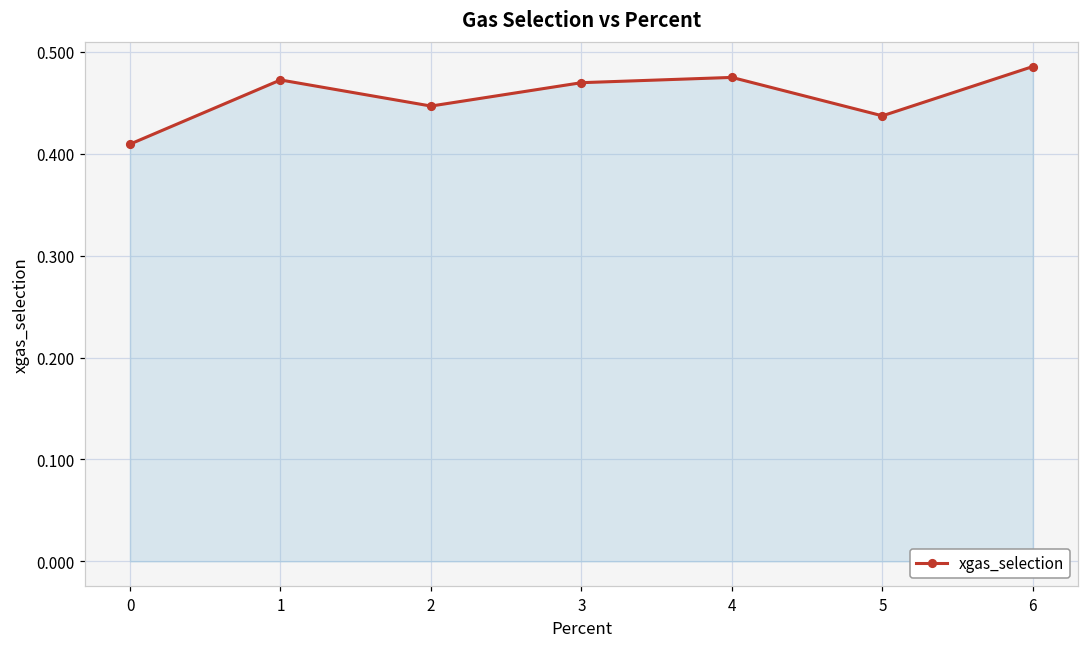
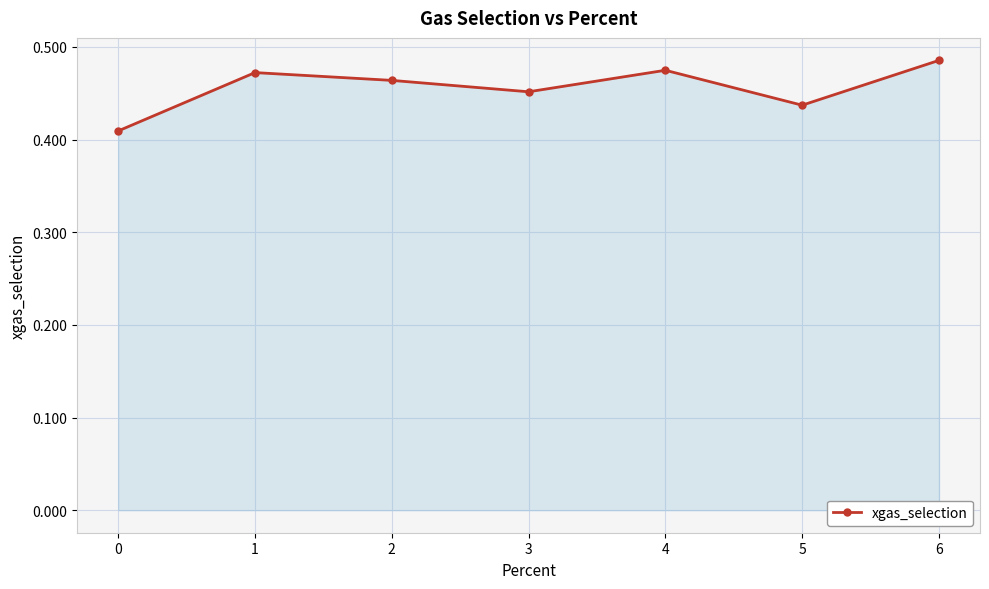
  {
    "0": 0.41,
    "1": 0.47,
-   "2": 0.45,
-   "3": 0.47,
+   "2": 0.46,
+   "3": 0.45,
    "4": 0.47,
    "5": 0.44,
    "6": 0.49
  }
